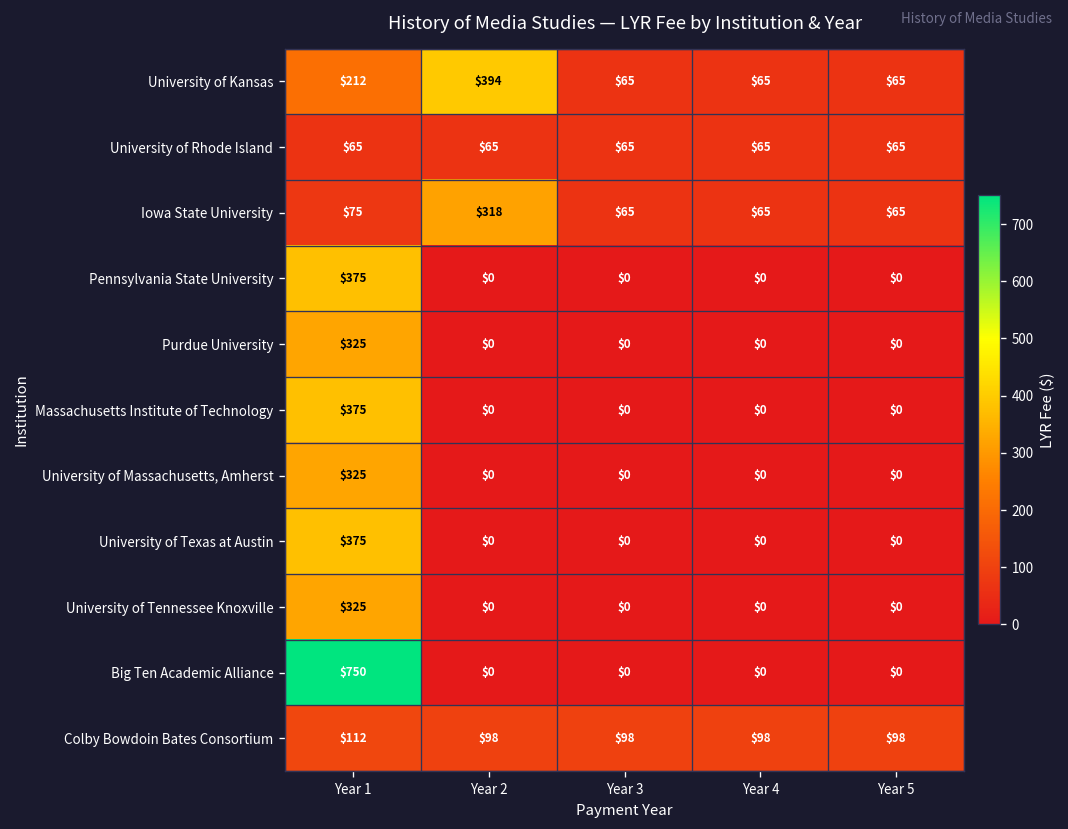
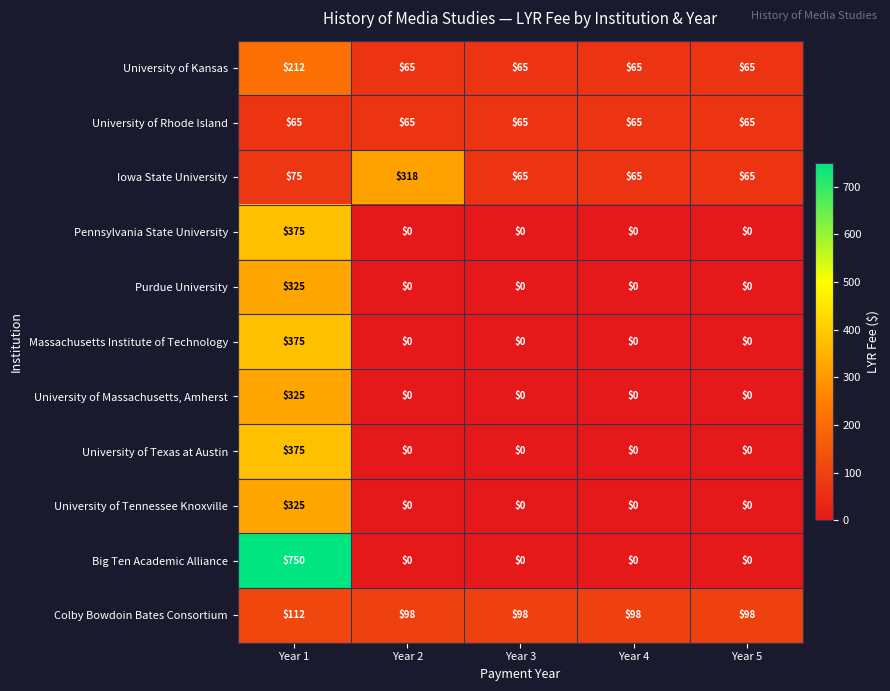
  {
    "University of Kansas": {
      "Year 1": "$212",
-     "Year 2": "$394",
+     "Year 2": "$65",
      "Year 3": "$65",
      "Year 4": "$65",
      "Year 5": "$65"
    },
    "University of Rhode Island": {
      "Year 1": "$65",
      "Year 2": "$65",
      "Year 3": "$65",
      "Year 4": "$65",
      "Year 5": "$65"
    },
    "Iowa State University": {
      "Year 1": "$75",
      "Year 2": "$318",
      "Year 3": "$65",
      "Year 4": "$65",
      "Year 5": "$65"
    },
    "Pennsylvania State University": {
      "Year 1": "$375",
      "Year 2": "$0",
      "Year 3": "$0",
      "Year 4": "$0",
      "Year 5": "$0"
    },
    "Purdue University": {
      "Year 1": "$325",
      "Year 2": "$0",
      "Year 3": "$0",
      "Year 4": "$0",
      "Year 5": "$0"
    },
    "Massachusetts Institute of Technology": {
      "Year 1": "$375",
      "Year 2": "$0",
      "Year 3": "$0",
      "Year 4": "$0",
      "Year 5": "$0"
    },
    "University of Massachusetts, Amherst": {
      "Year 1": "$325",
      "Year 2": "$0",
      "Year 3": "$0",
      "Year 4": "$0",
      "Year 5": "$0"
    },
    "University of Texas at Austin": {
      "Year 1": "$375",
      "Year 2": "$0",
      "Year 3": "$0",
      "Year 4": "$0",
      "Year 5": "$0"
    },
    "University of Tennessee Knoxville": {
      "Year 1": "$325",
      "Year 2": "$0",
      "Year 3": "$0",
      "Year 4": "$0",
      "Year 5": "$0"
    },
    "Big Ten Academic Alliance": {
      "Year 1": "$750",
      "Year 2": "$0",
      "Year 3": "$0",
      "Year 4": "$0",
      "Year 5": "$0"
    },
    "Colby Bowdoin Bates Consortium": {
      "Year 1": "$112",
      "Year 2": "$98",
      "Year 3": "$98",
      "Year 4": "$98",
      "Year 5": "$98"
    }
  }
